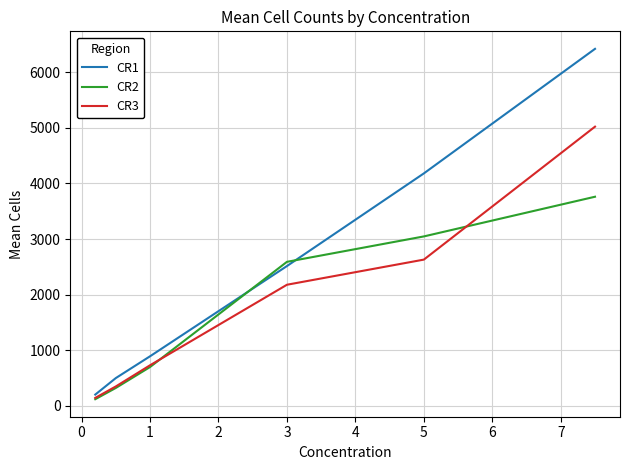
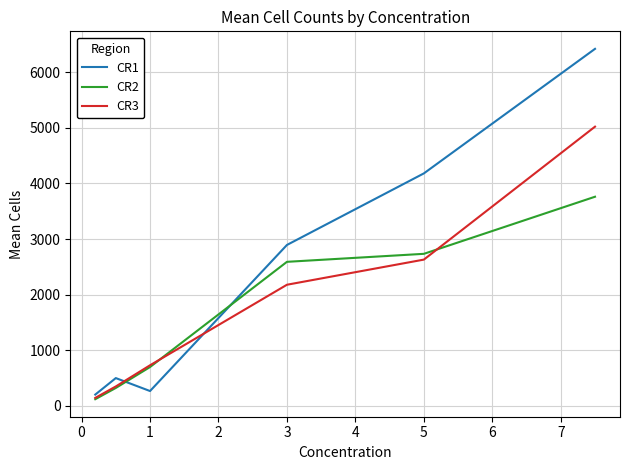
  {
    "CR1": {
-     "1": 900,
-     "3": 2500,
+     "1": 300,
+     "3": 2900,
      "5": 4200
    },
    "CR2": {
      "3": 2600,
-     "5": 3000
+     "5": 2700
    },
    "CR3": {
      "3": 2200,
      "5": 2600
    }
  }
